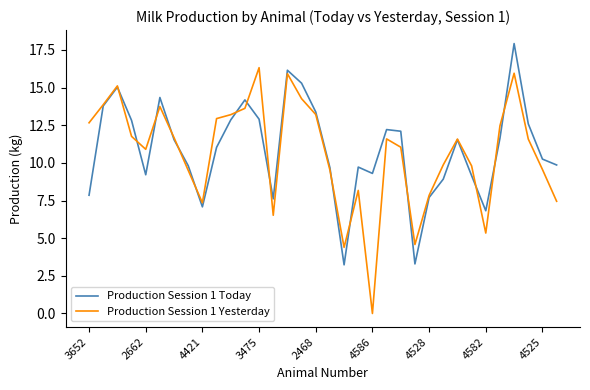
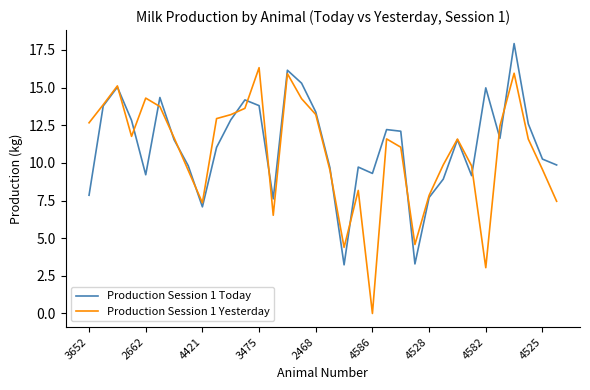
  {
    "Production Session 1 Today": {
      "3652": 7.9,
      "2662": 9.2,
      "4421": 7.1,
-     "3475": 12.9,
+     "3475": 13.8,
      "4586": 9.3,
-     "4582": 6.8,
+     "4582": 15.0,
      "4525": 10.3
    },
    "Production Session 1 Yesterday": {
      "3652": 12.7,
-     "2662": 10.9,
+     "2662": 14.3,
      "4421": 7.4,
      "3475": 16.3,
      "4586": 0.0,
-     "4582": 5.3,
+     "4582": 3.0,
      "4525": 9.6
    }
  }
